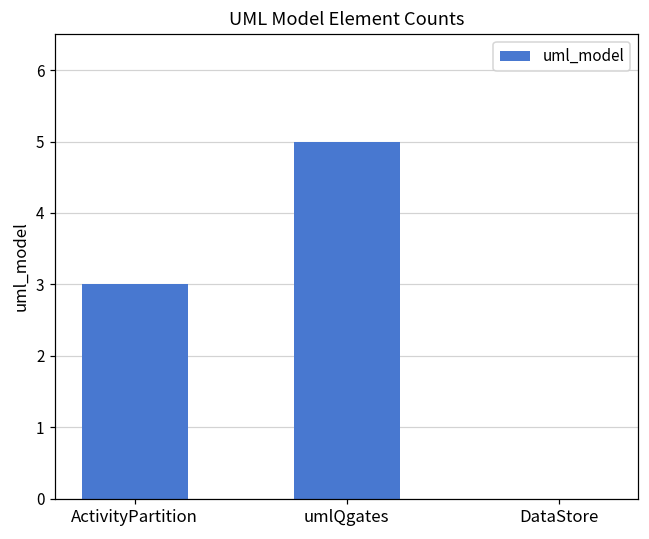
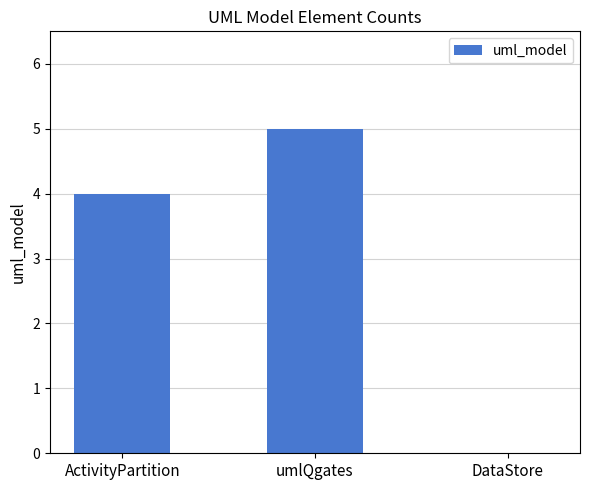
  {
-   "ActivityPartition": 3,
+   "ActivityPartition": 4,
    "umlQgates": 5,
    "DataStore": 0
  }
